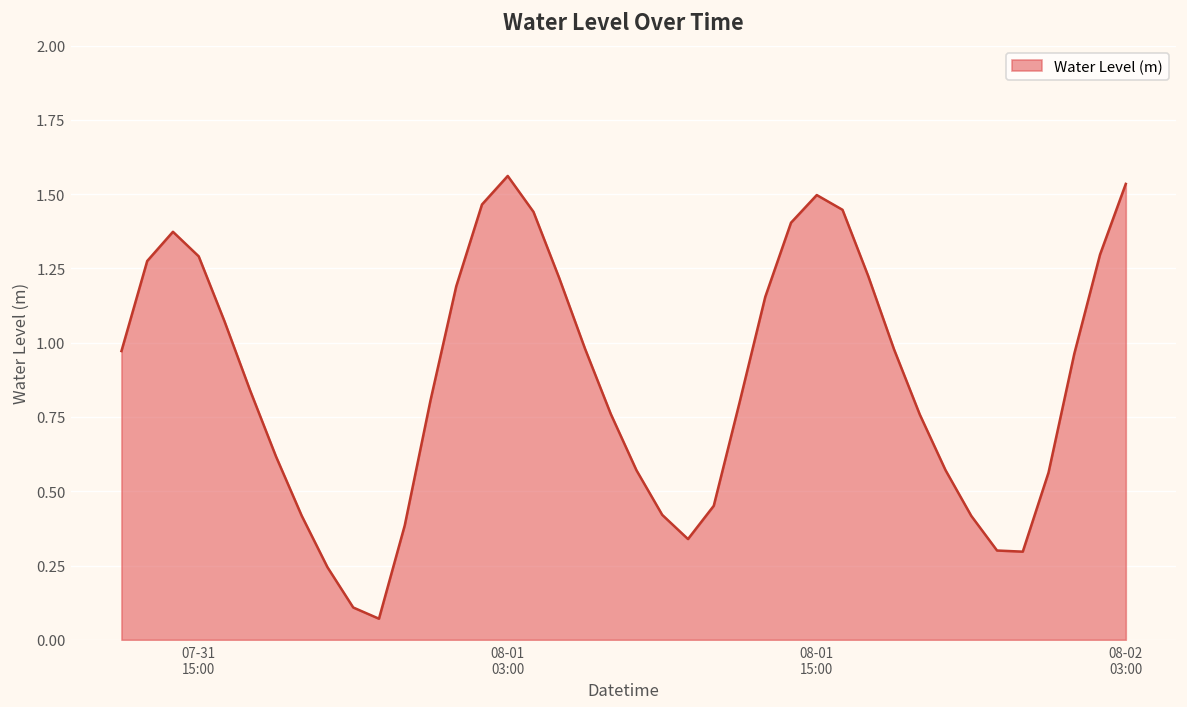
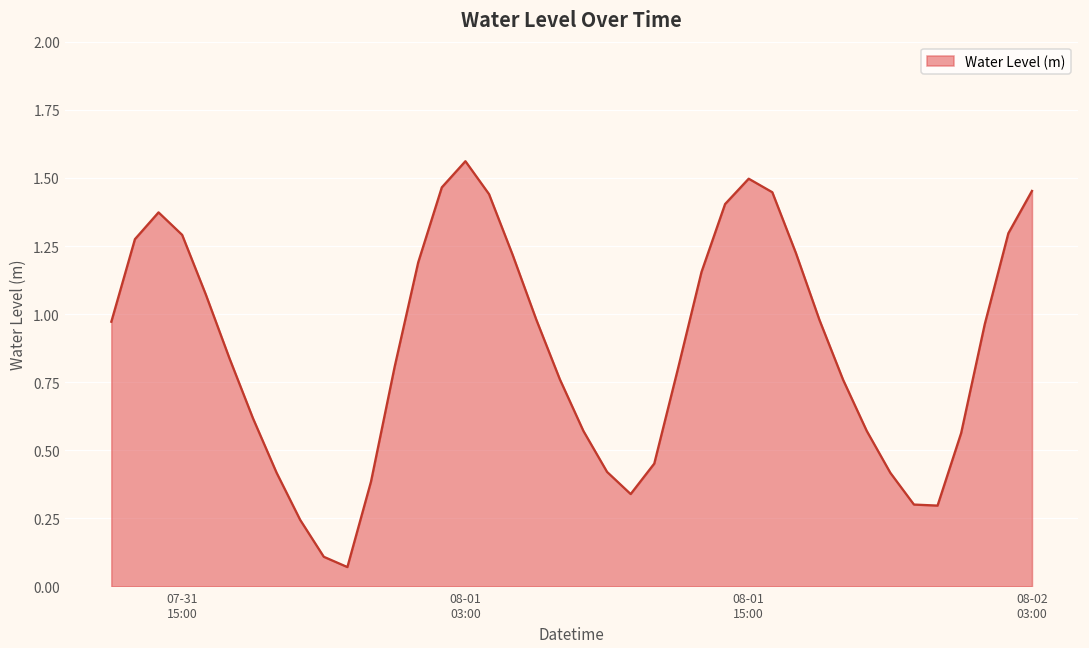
  {
    "07-31 15:00": 1.29,
    "08-01 03:00": 1.56,
    "08-01 15:00": 1.50,
-   "08-02 03:00": 1.53
+   "08-02 03:00": 1.45
  }
